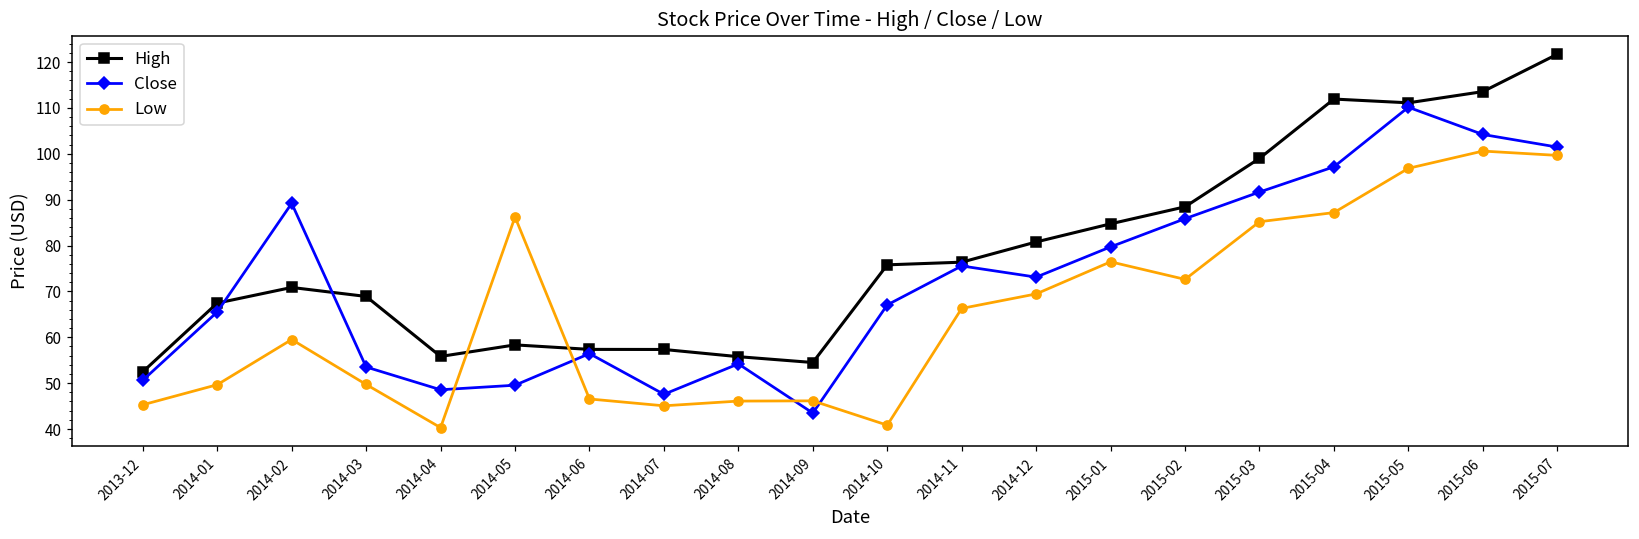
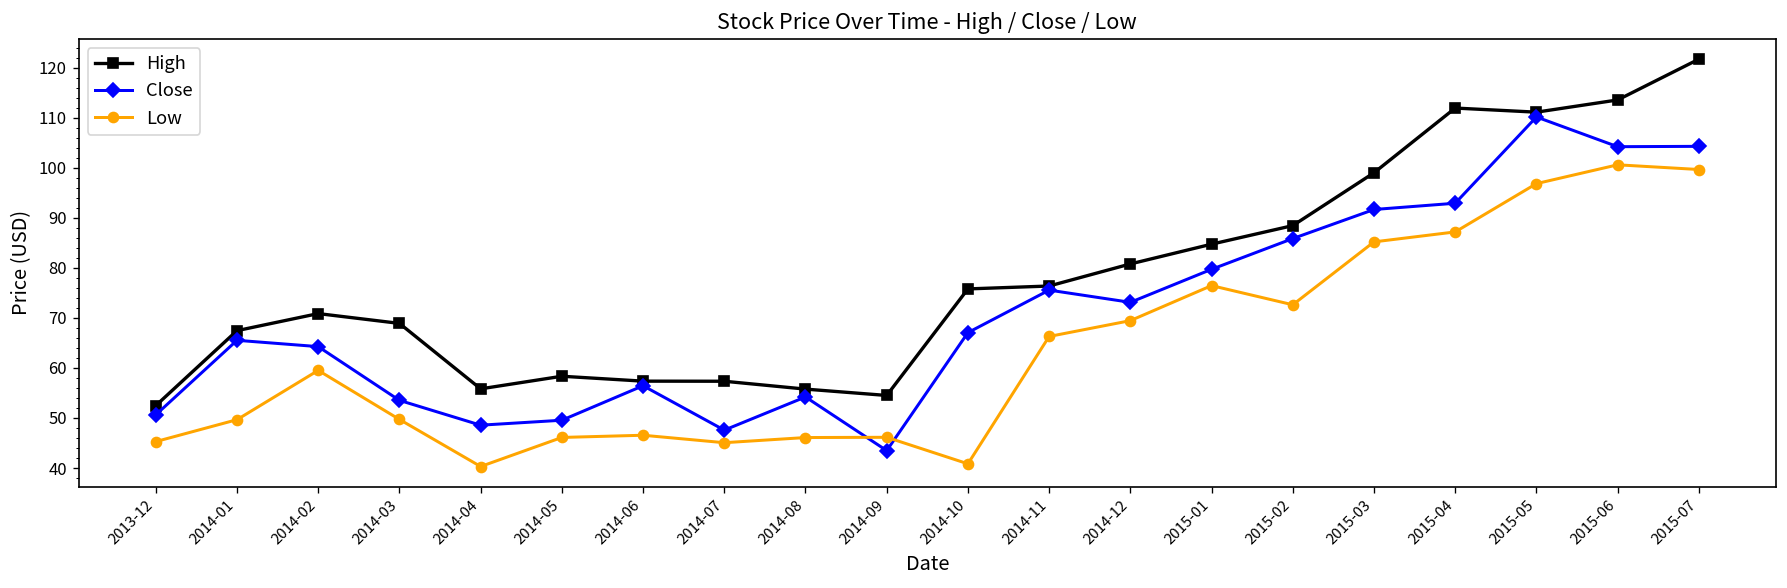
  {
    "High": {
      "2013-12": 52,
      "2014-01": 67,
      "2014-02": 71,
      "2014-03": 69,
      "2014-04": 56,
      "2014-05": 58,
      "2014-06": 57,
      "2014-07": 57,
      "2014-08": 56,
      "2014-09": 55,
      "2014-10": 76,
      "2014-11": 76,
      "2014-12": 81,
      "2015-01": 85,
      "2015-02": 88,
      "2015-03": 99,
      "2015-04": 112,
      "2015-05": 111,
      "2015-06": 114,
      "2015-07": 122
    },
    "Close": {
      "2013-12": 51,
      "2014-01": 66,
-     "2014-02": 89,
+     "2014-02": 64,
      "2014-03": 54,
      "2014-04": 49,
      "2014-05": 50,
      "2014-06": 56,
      "2014-07": 48,
      "2014-08": 54,
      "2014-09": 43,
      "2014-10": 67,
      "2014-11": 76,
      "2014-12": 73,
      "2015-01": 80,
      "2015-02": 86,
      "2015-03": 92,
-     "2015-04": 97,
+     "2015-04": 93,
      "2015-05": 110,
      "2015-06": 104,
-     "2015-07": 101
+     "2015-07": 104
    },
    "Low": {
      "2013-12": 45,
      "2014-01": 50,
      "2014-02": 60,
      "2014-03": 50,
      "2014-04": 40,
-     "2014-05": 86,
+     "2014-05": 46,
      "2014-06": 47,
      "2014-07": 45,
      "2014-08": 46,
      "2014-09": 46,
      "2014-10": 41,
      "2014-11": 66,
      "2014-12": 69,
      "2015-01": 76,
      "2015-02": 73,
      "2015-03": 85,
      "2015-04": 87,
      "2015-05": 97,
      "2015-06": 101,
      "2015-07": 100
    }
  }
